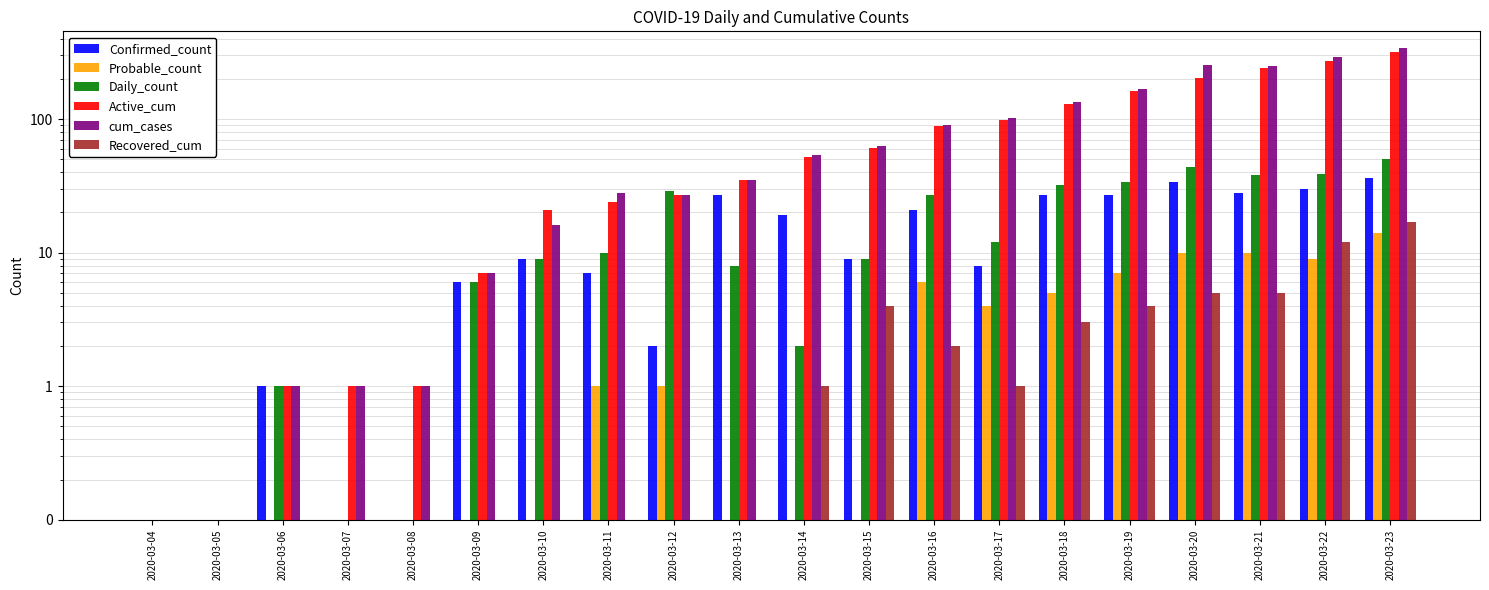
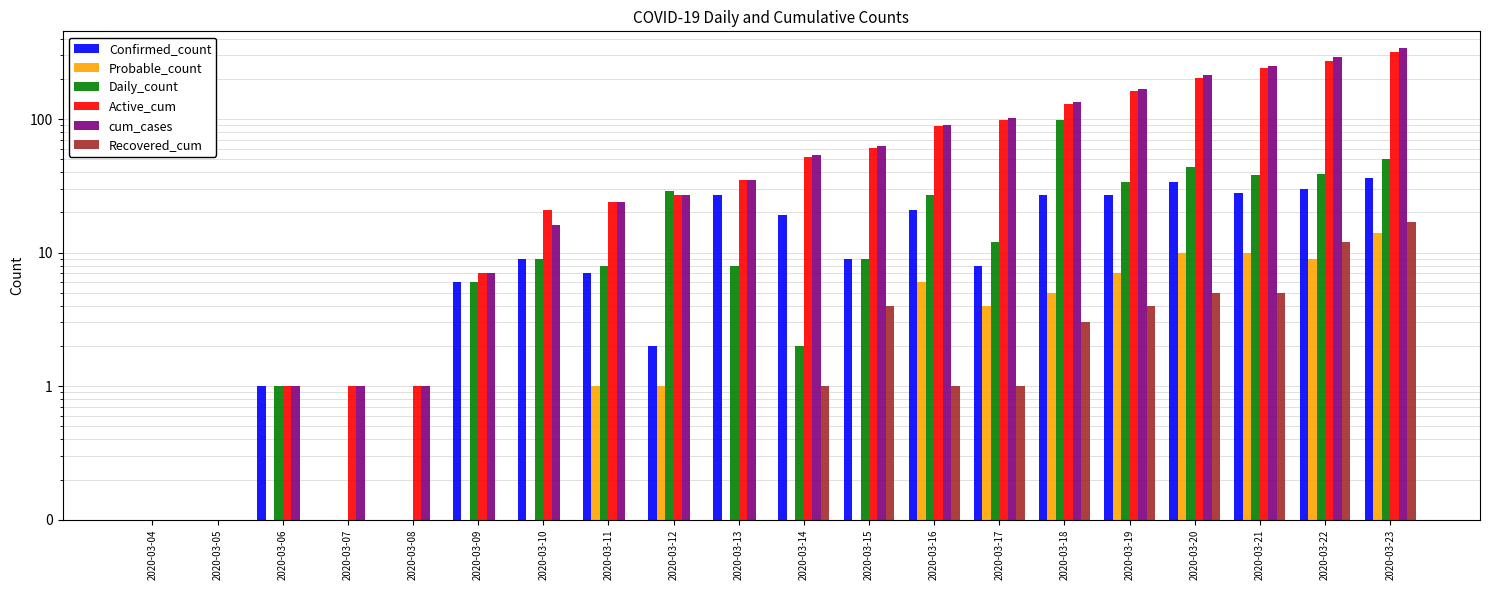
  {
    "Confirmed_count": {
      "2020-03-06": 1,
      "2020-03-09": 6,
      "2020-03-10": 9,
      "2020-03-11": 7,
      "2020-03-12": 2,
      "2020-03-13": 27,
      "2020-03-14": 19,
      "2020-03-15": 9,
      "2020-03-16": 21,
      "2020-03-17": 8,
      "2020-03-18": 27,
      "2020-03-19": 27,
      "2020-03-20": 34,
      "2020-03-21": 28,
      "2020-03-22": 30,
      "2020-03-23": 36
    },
    "Probable_count": {
      "2020-03-11": 1,
      "2020-03-12": 1,
      "2020-03-16": 6,
      "2020-03-17": 4,
      "2020-03-18": 5,
      "2020-03-19": 7,
      "2020-03-20": 10,
      "2020-03-21": 10,
      "2020-03-22": 9,
      "2020-03-23": 14
    },
    "Daily_count": {
      "2020-03-06": 1,
      "2020-03-09": 6,
      "2020-03-10": 9,
-     "2020-03-11": 10,
+     "2020-03-11": 8,
      "2020-03-12": 29,
      "2020-03-13": 8,
      "2020-03-14": 2,
      "2020-03-15": 9,
      "2020-03-16": 27,
      "2020-03-17": 12,
-     "2020-03-18": 32,
+     "2020-03-18": 100,
      "2020-03-19": 34,
      "2020-03-20": 44,
      "2020-03-21": 38,
      "2020-03-22": 39,
      "2020-03-23": 50
    },
    "Active_cum": {
      "2020-03-06": 1,
      "2020-03-07": 1,
      "2020-03-08": 1,
      "2020-03-09": 7,
      "2020-03-10": 21,
      "2020-03-11": 24,
      "2020-03-12": 27,
      "2020-03-13": 35,
      "2020-03-14": 52,
      "2020-03-15": 60,
      "2020-03-16": 90,
      "2020-03-17": 100,
      "2020-03-18": 130,
      "2020-03-19": 160,
      "2020-03-20": 200,
      "2020-03-21": 240,
      "2020-03-22": 270,
      "2020-03-23": 320
    },
    "cum_cases": {
      "2020-03-06": 1,
      "2020-03-07": 1,
      "2020-03-08": 1,
      "2020-03-09": 7,
      "2020-03-10": 16,
-     "2020-03-11": 28,
+     "2020-03-11": 24,
      "2020-03-12": 27,
      "2020-03-13": 35,
      "2020-03-14": 54,
      "2020-03-15": 60,
      "2020-03-16": 90,
      "2020-03-17": 100,
      "2020-03-18": 130,
      "2020-03-19": 170,
-     "2020-03-20": 250,
+     "2020-03-20": 210,
      "2020-03-21": 250,
      "2020-03-22": 290,
      "2020-03-23": 340
    },
    "Recovered_cum": {
      "2020-03-14": 1,
      "2020-03-15": 4,
-     "2020-03-16": 2,
+     "2020-03-16": 1,
      "2020-03-17": 1,
      "2020-03-18": 3,
      "2020-03-19": 4,
      "2020-03-20": 5,
      "2020-03-21": 5,
      "2020-03-22": 12,
      "2020-03-23": 17
    }
  }
